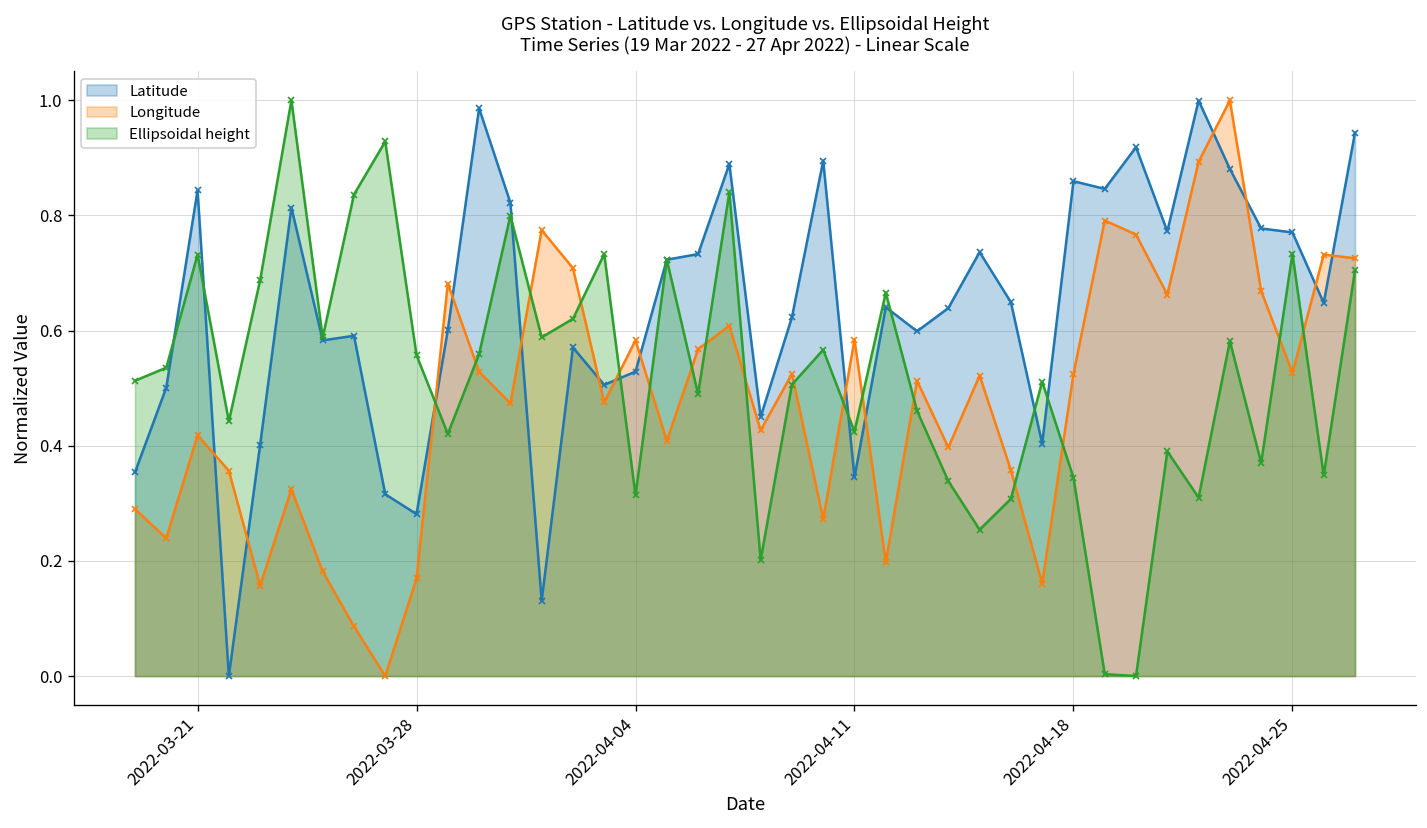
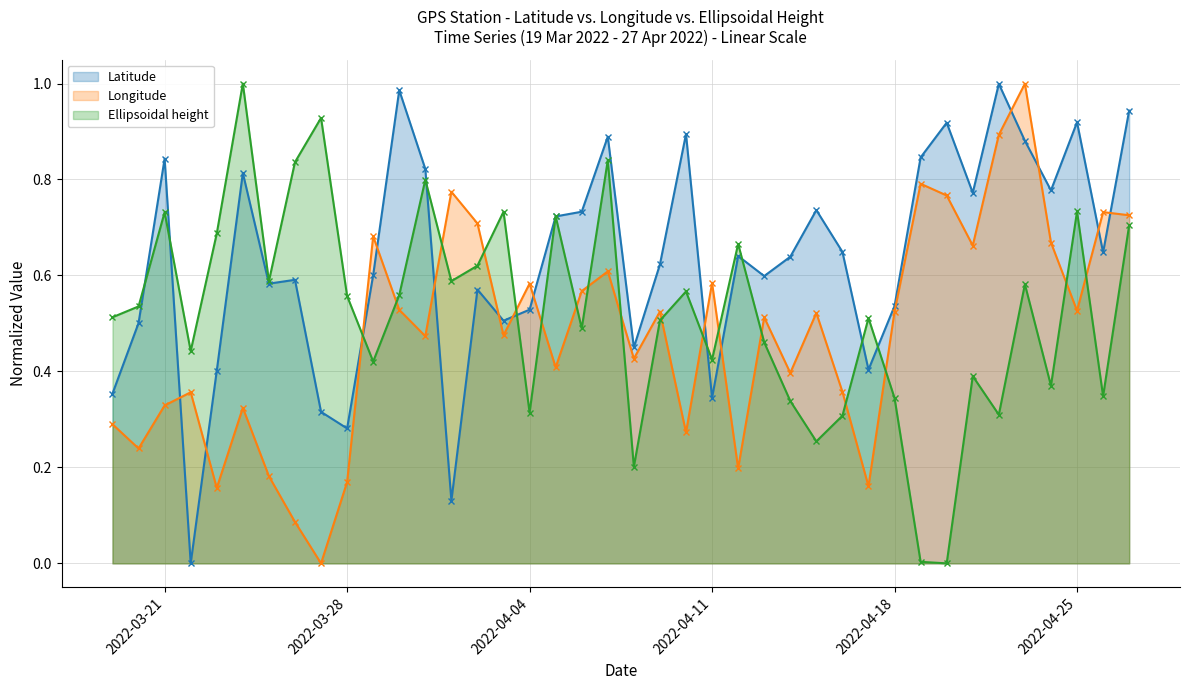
  {
    "Latitude": {
      "2022-03-21": 0.84,
      "2022-03-28": 0.28,
      "2022-04-04": 0.53,
      "2022-04-11": 0.35,
-     "2022-04-18": 0.86,
-     "2022-04-25": 0.77
+     "2022-04-18": 0.54,
+     "2022-04-25": 0.92
    },
    "Longitude": {
-     "2022-03-21": 0.42,
+     "2022-03-21": 0.33,
      "2022-03-28": 0.17,
      "2022-04-04": 0.58,
      "2022-04-11": 0.58,
      "2022-04-18": 0.52,
      "2022-04-25": 0.53
    },
    "Ellipsoidal height": {
      "2022-03-21": 0.73,
      "2022-03-28": 0.56,
      "2022-04-04": 0.31,
      "2022-04-11": 0.42,
      "2022-04-18": 0.34,
      "2022-04-25": 0.73
    }
  }
